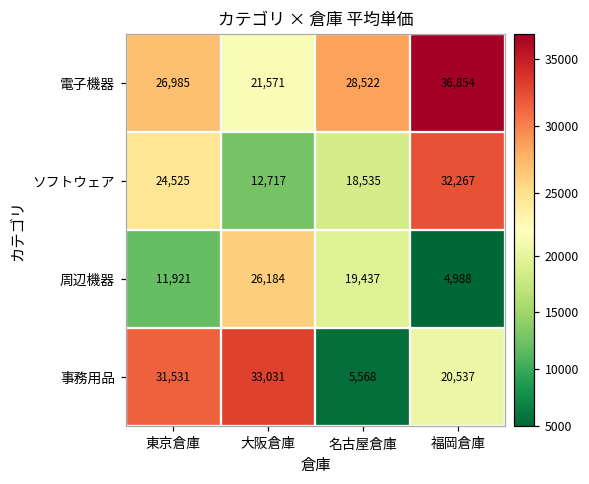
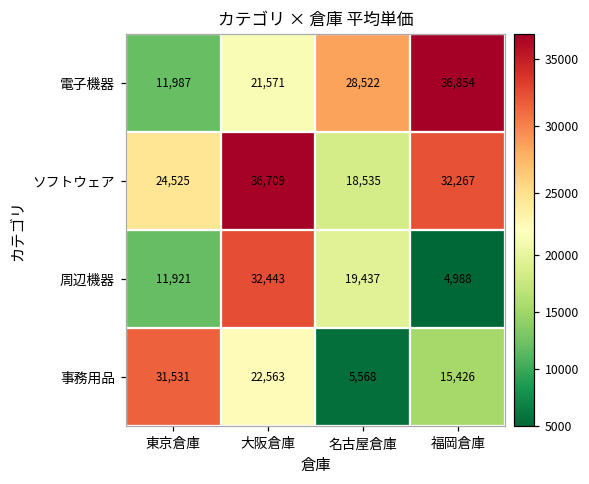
  {
    "電子機器": {
-     "東京倉庫": "26,985",
+     "東京倉庫": "11,987",
      "大阪倉庫": "21,571",
      "名古屋倉庫": "28,522",
      "福岡倉庫": "36,854"
    },
    "ソフトウェア": {
      "東京倉庫": "24,525",
-     "大阪倉庫": "12,717",
+     "大阪倉庫": "36,709",
      "名古屋倉庫": "18,535",
      "福岡倉庫": "32,267"
    },
    "周辺機器": {
      "東京倉庫": "11,921",
-     "大阪倉庫": "26,184",
+     "大阪倉庫": "32,443",
      "名古屋倉庫": "19,437",
      "福岡倉庫": "4,988"
    },
    "事務用品": {
      "東京倉庫": "31,531",
-     "大阪倉庫": "33,031",
+     "大阪倉庫": "22,563",
      "名古屋倉庫": "5,568",
-     "福岡倉庫": "20,537"
+     "福岡倉庫": "15,426"
    }
  }
